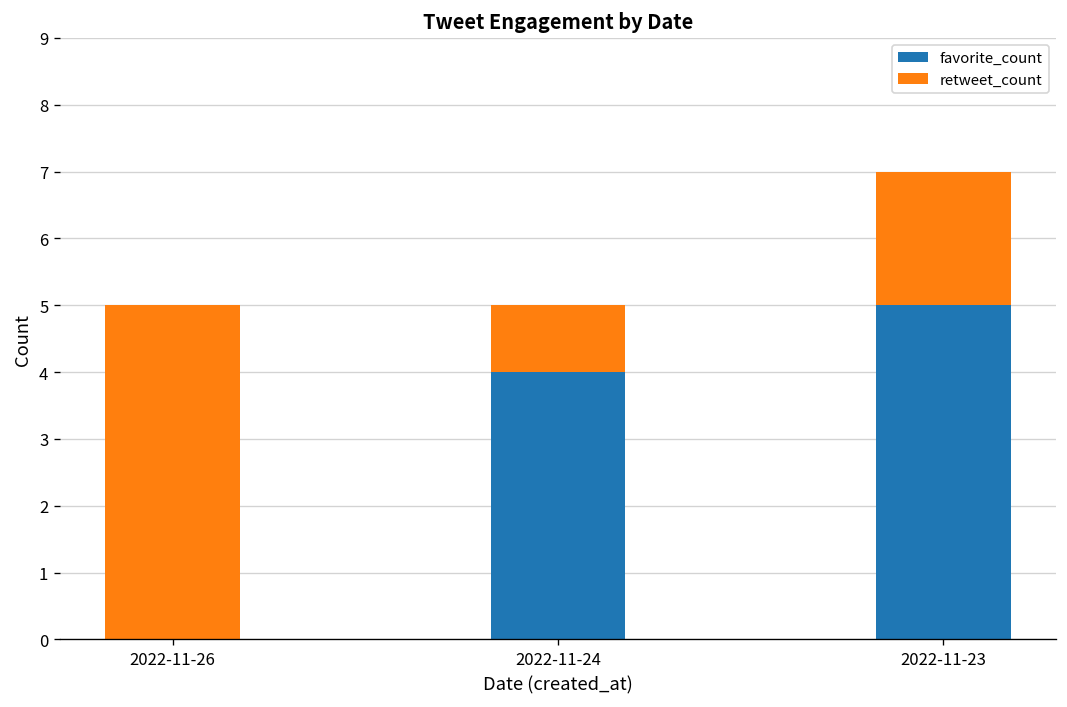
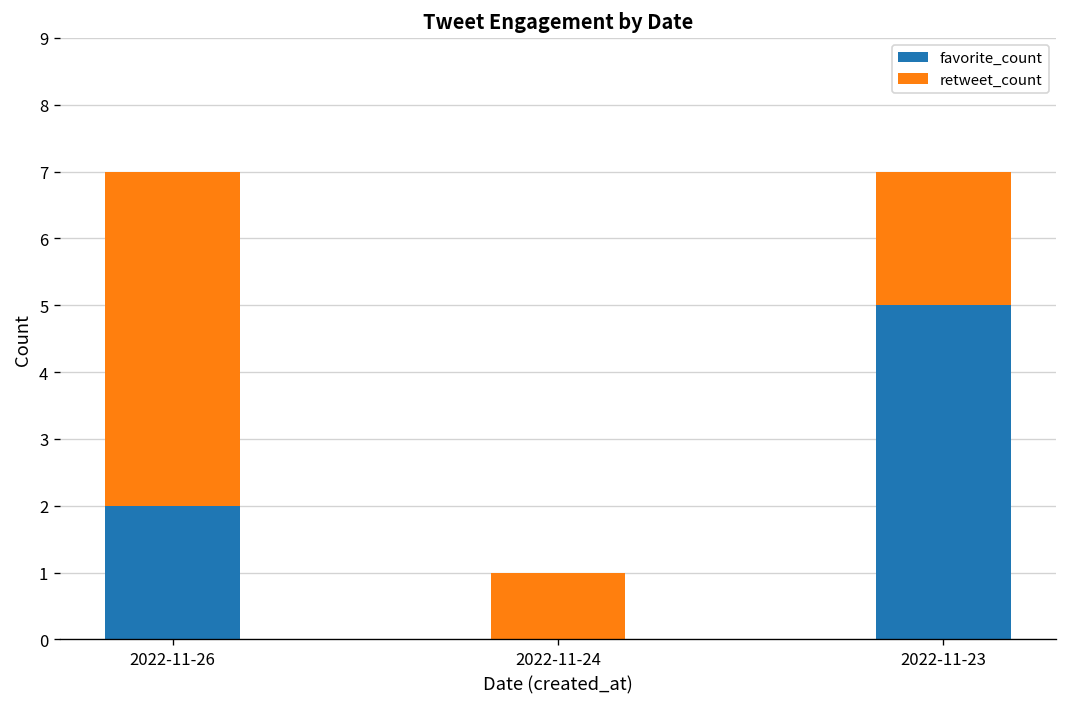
  {
    "favorite_count": {
-     "2022-11-26": 0,
-     "2022-11-24": 4,
+     "2022-11-26": 2,
+     "2022-11-24": 0,
      "2022-11-23": 5
    },
    "retweet_count": {
      "2022-11-26": 5,
      "2022-11-24": 1,
      "2022-11-23": 2
    }
  }
